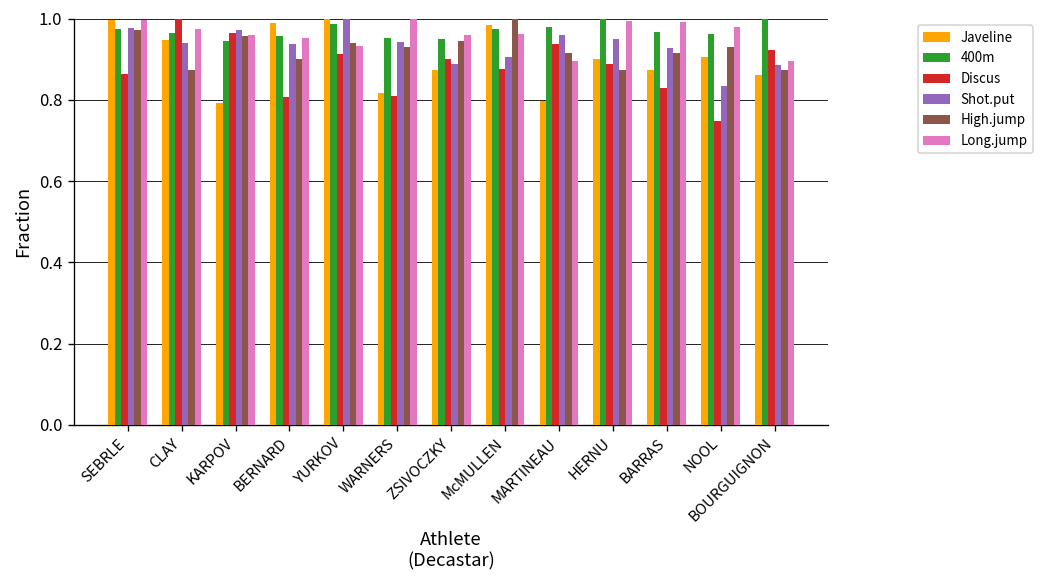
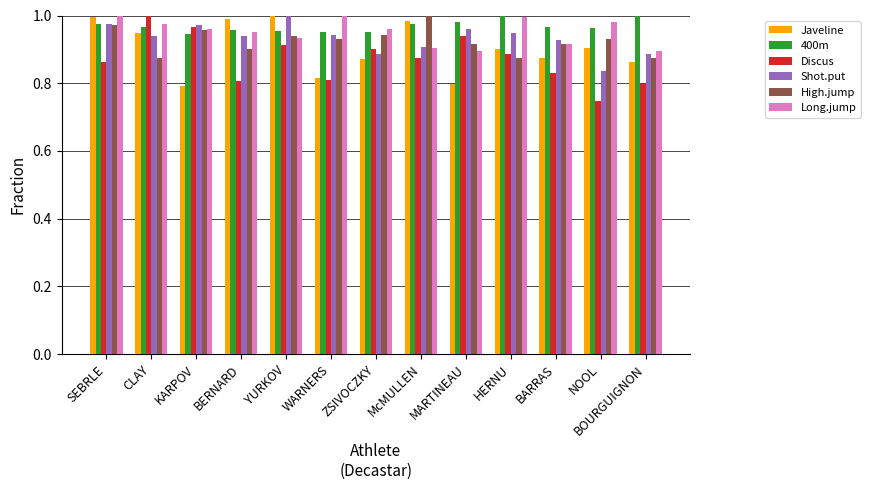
  {
    "Javeline": {
      "SEBRLE": 1.00,
      "CLAY": 0.95,
      "KARPOV": 0.79,
      "BERNARD": 0.99,
      "YURKOV": 1.00,
      "WARNERS": 0.82,
      "ZSIVOCZKY": 0.87,
      "McMULLEN": 0.98,
      "MARTINEAU": 0.80,
      "HERNU": 0.90,
      "BARRAS": 0.87,
      "NOOL": 0.91,
      "BOURGUIGNON": 0.86
    },
    "400m": {
      "SEBRLE": 0.97,
      "CLAY": 0.97,
      "KARPOV": 0.95,
      "BERNARD": 0.96,
-     "YURKOV": 0.99,
+     "YURKOV": 0.95,
      "WARNERS": 0.95,
      "ZSIVOCZKY": 0.95,
      "McMULLEN": 0.98,
      "MARTINEAU": 0.98,
      "HERNU": 1.00,
      "BARRAS": 0.97,
      "NOOL": 0.96,
      "BOURGUIGNON": 1.00
    },
    "Discus": {
      "SEBRLE": 0.86,
      "CLAY": 1.00,
      "KARPOV": 0.97,
      "BERNARD": 0.81,
      "YURKOV": 0.91,
      "WARNERS": 0.81,
      "ZSIVOCZKY": 0.90,
      "McMULLEN": 0.88,
      "MARTINEAU": 0.94,
      "HERNU": 0.89,
      "BARRAS": 0.83,
      "NOOL": 0.75,
-     "BOURGUIGNON": 0.92
+     "BOURGUIGNON": 0.80
    },
    "Shot.put": {
      "SEBRLE": 0.98,
      "CLAY": 0.94,
      "KARPOV": 0.97,
      "BERNARD": 0.94,
      "YURKOV": 1.00,
      "WARNERS": 0.94,
      "ZSIVOCZKY": 0.89,
      "McMULLEN": 0.91,
      "MARTINEAU": 0.96,
      "HERNU": 0.95,
      "BARRAS": 0.93,
      "NOOL": 0.83,
      "BOURGUIGNON": 0.89
    },
    "High.jump": {
      "SEBRLE": 0.97,
      "CLAY": 0.87,
      "KARPOV": 0.96,
      "BERNARD": 0.90,
      "YURKOV": 0.94,
      "WARNERS": 0.93,
      "ZSIVOCZKY": 0.94,
      "McMULLEN": 1.00,
      "MARTINEAU": 0.92,
      "HERNU": 0.87,
      "BARRAS": 0.92,
      "NOOL": 0.93,
      "BOURGUIGNON": 0.87
    },
    "Long.jump": {
      "SEBRLE": 1.00,
      "CLAY": 0.97,
      "KARPOV": 0.96,
      "BERNARD": 0.95,
      "YURKOV": 0.93,
      "WARNERS": 1.00,
      "ZSIVOCZKY": 0.96,
-     "McMULLEN": 0.96,
+     "McMULLEN": 0.91,
      "MARTINEAU": 0.90,
      "HERNU": 0.99,
-     "BARRAS": 0.99,
+     "BARRAS": 0.92,
      "NOOL": 0.98,
      "BOURGUIGNON": 0.89
    }
  }
